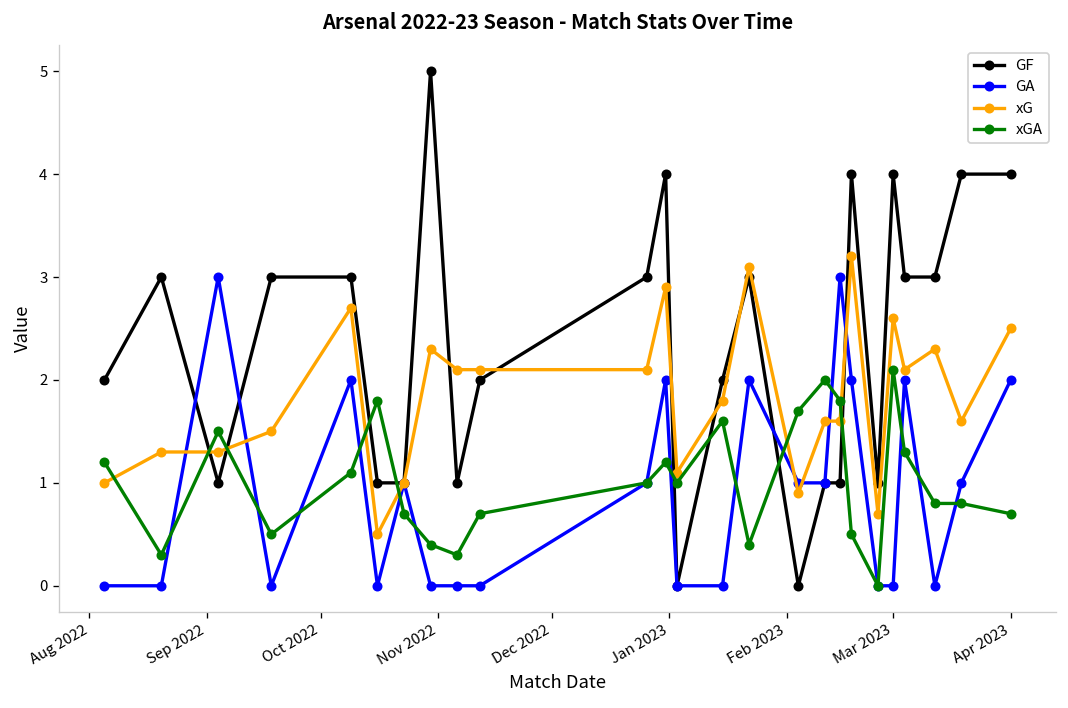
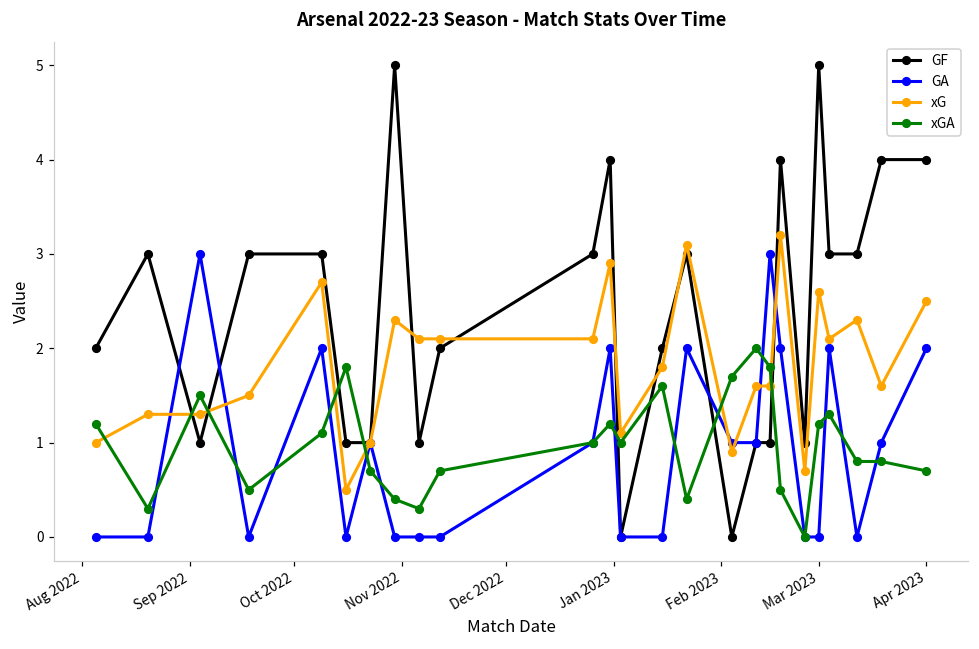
  {
    "GF": {
-     "Mar 2023": 4,
+     "Mar 2023": 5,
      "Apr 2023": 4
    },
    "GA": {
      "Mar 2023": 0.0,
      "Apr 2023": 2.0
    },
    "xG": {
      "Mar 2023": 2.6,
      "Apr 2023": 2.5
    },
    "xGA": {
-     "Mar 2023": 2.1,
+     "Mar 2023": 1.2,
      "Apr 2023": 0.7
    }
  }
